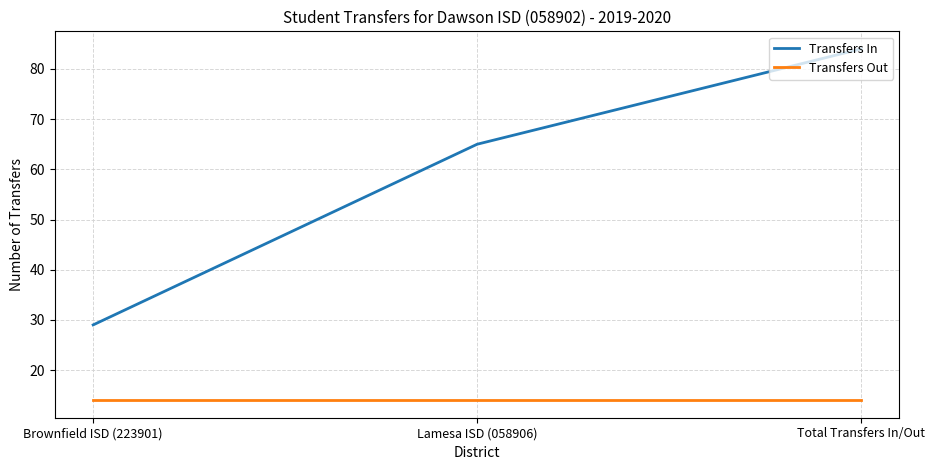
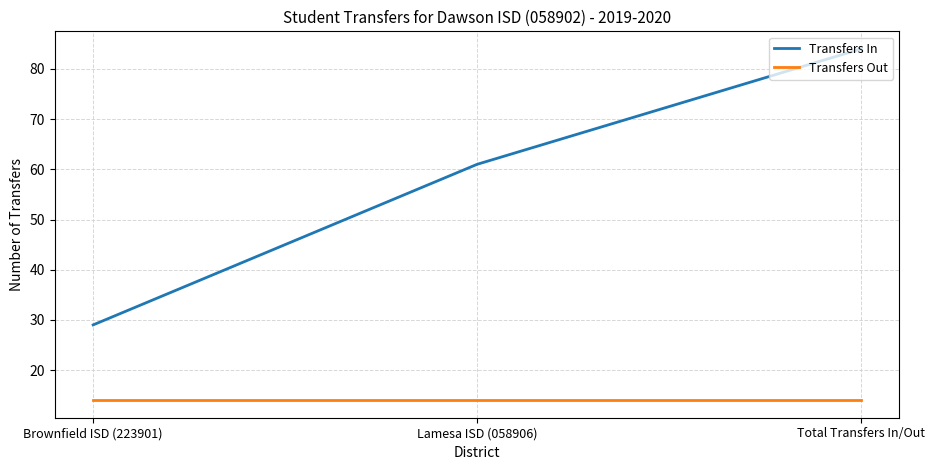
  {
    "Transfers In": {
      "Brownfield ISD (223901)": 29,
-     "Lamesa ISD (058906)": 65
+     "Lamesa ISD (058906)": 61
    },
    "Transfers Out": {
      "Brownfield ISD (223901)": 14,
      "Lamesa ISD (058906)": 14,
      "Total Transfers In/Out": 14
    }
  }
